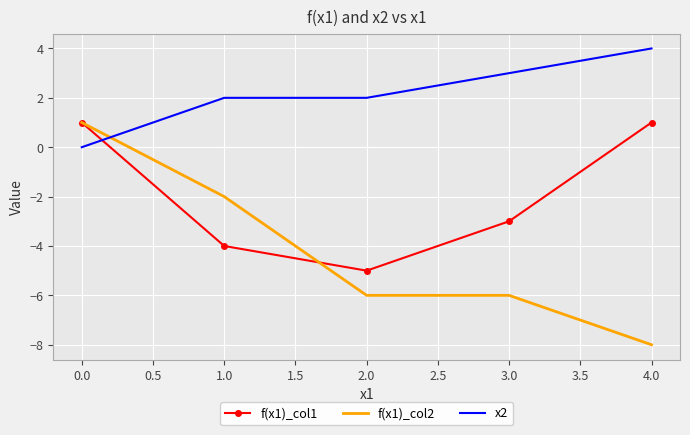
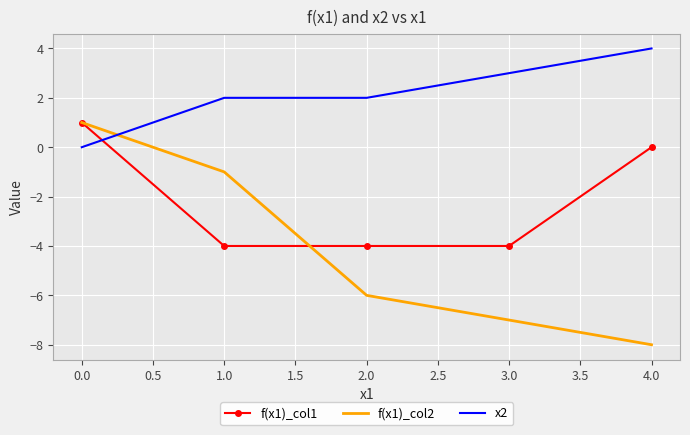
  {
    "f(x1)_col1": {
      "1.0": -4,
-     "2.0": -5,
-     "3.0": -3,
-     "4.0": 1
+     "2.0": -4,
+     "3.0": -4,
+     "4.0": 0
    },
    "f(x1)_col2": {
-     "1.0": -2,
+     "1.0": -1,
      "2.0": -6,
-     "3.0": -6,
+     "3.0": -7,
      "4.0": -8
    },
    "x2": {
      "0.0": 0,
      "1.0": 2,
      "2.0": 2,
      "3.0": 3,
      "4.0": 4
    }
  }
